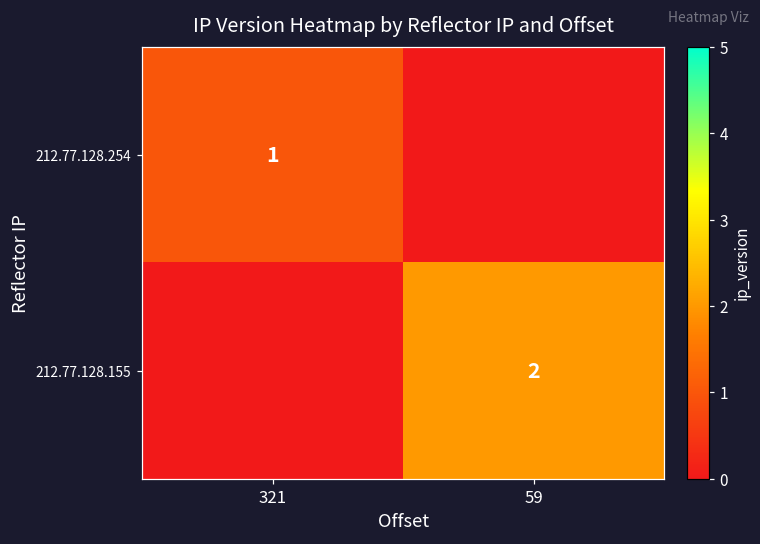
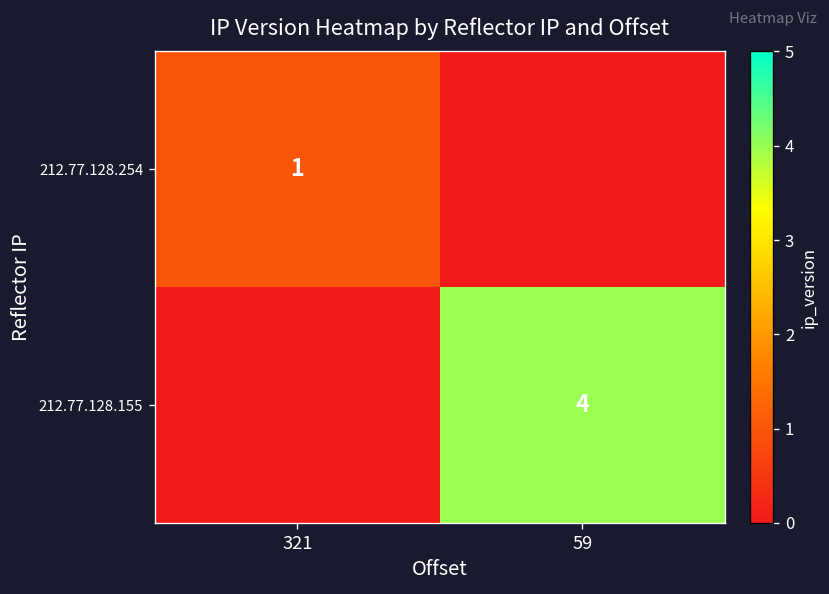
  {
    "212.77.128.254": {
      "321": 1
    },
    "212.77.128.155": {
-     "59": 2
+     "59": 4
    }
  }
